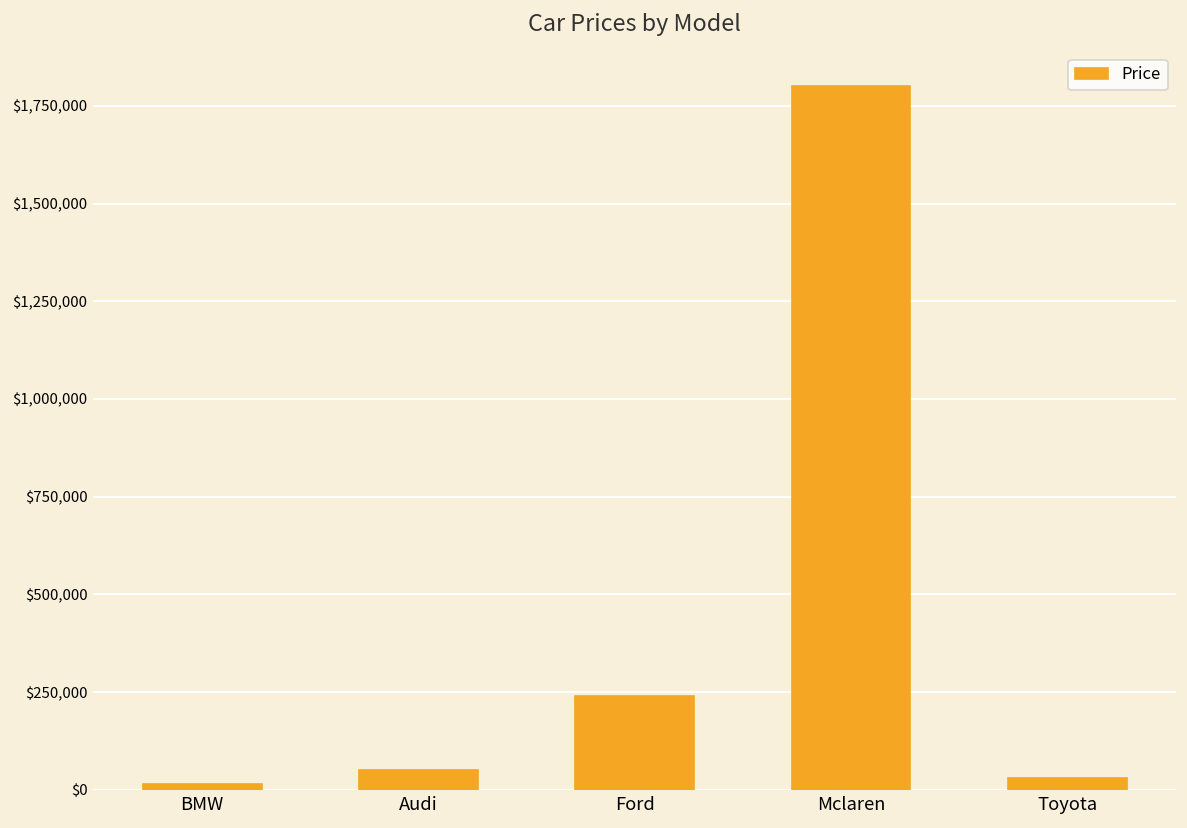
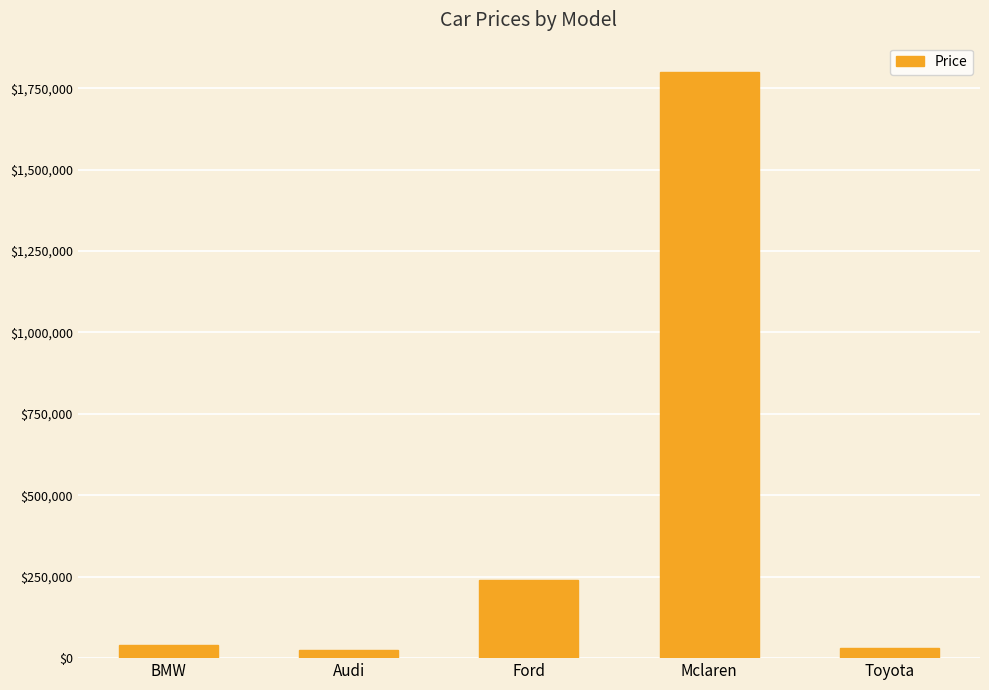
  {
-   "BMW": "$10,000",
-   "Audi": "$50,000",
+   "BMW": "$40,000",
+   "Audi": "$20,000",
    "Ford": "$240,000",
    "Mclaren": "$1,800,000",
    "Toyota": "$30,000"
  }
